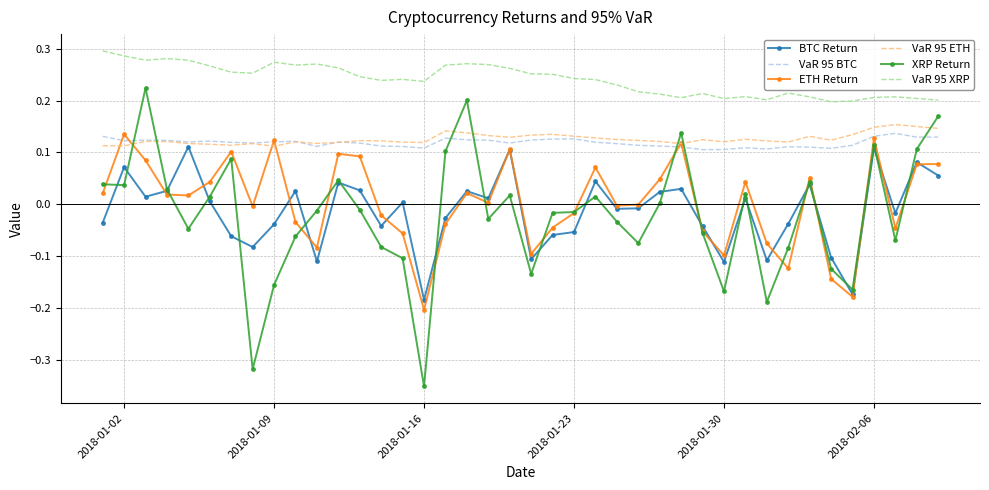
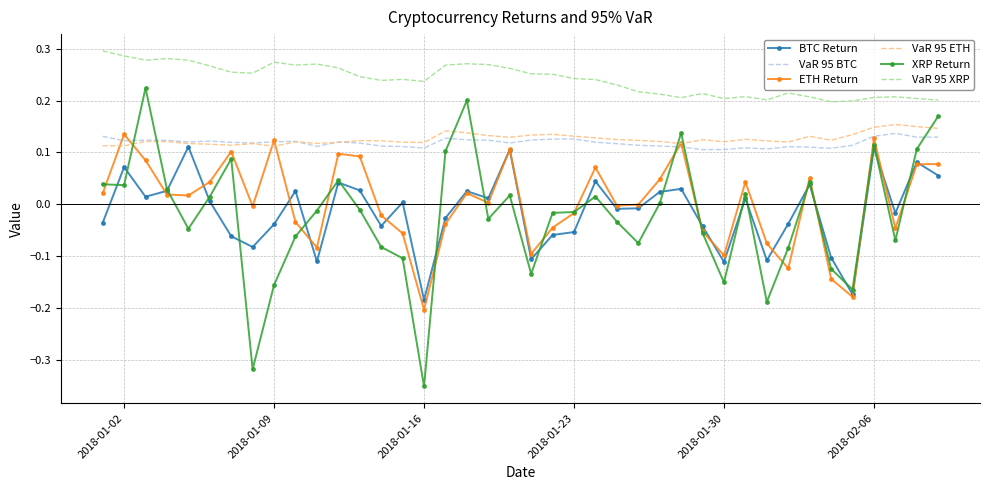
  {
    "BTC Return": {
      "2018-01-02": 0.07,
      "2018-01-09": -0.04,
      "2018-01-16": -0.18,
      "2018-01-23": -0.05,
      "2018-01-30": -0.11,
      "2018-02-06": 0.11
    },
    "VaR 95 BTC": {
      "2018-01-02": 0.12,
      "2018-01-16": 0.11,
      "2018-01-23": 0.13,
      "2018-01-30": 0.11
    },
    "ETH Return": {
      "2018-01-02": 0.14,
      "2018-01-16": -0.20,
      "2018-01-30": -0.10
    },
    "VaR 95 ETH": {
      "2018-01-02": 0.11,
      "2018-01-09": 0.11,
      "2018-01-16": 0.12,
      "2018-01-23": 0.13,
      "2018-01-30": 0.12,
      "2018-02-06": 0.15
    },
    "XRP Return": {
      "2018-01-02": 0.04,
      "2018-01-09": -0.16,
      "2018-01-16": -0.35,
-     "2018-01-30": -0.17,
+     "2018-01-30": -0.15,
      "2018-02-06": 0.12
    },
    "VaR 95 XRP": {
      "2018-01-02": 0.29,
      "2018-01-09": 0.27,
      "2018-01-16": 0.24,
      "2018-01-23": 0.24,
      "2018-01-30": 0.20,
      "2018-02-06": 0.21
    }
  }
